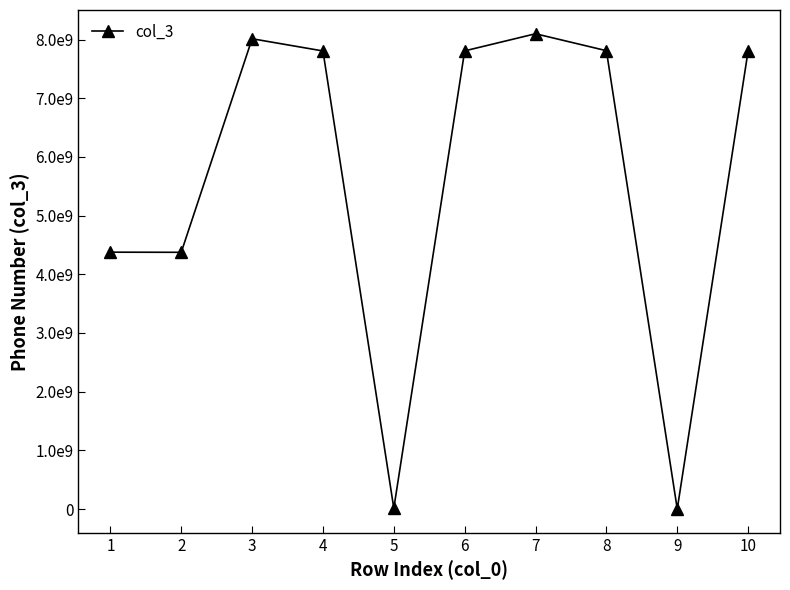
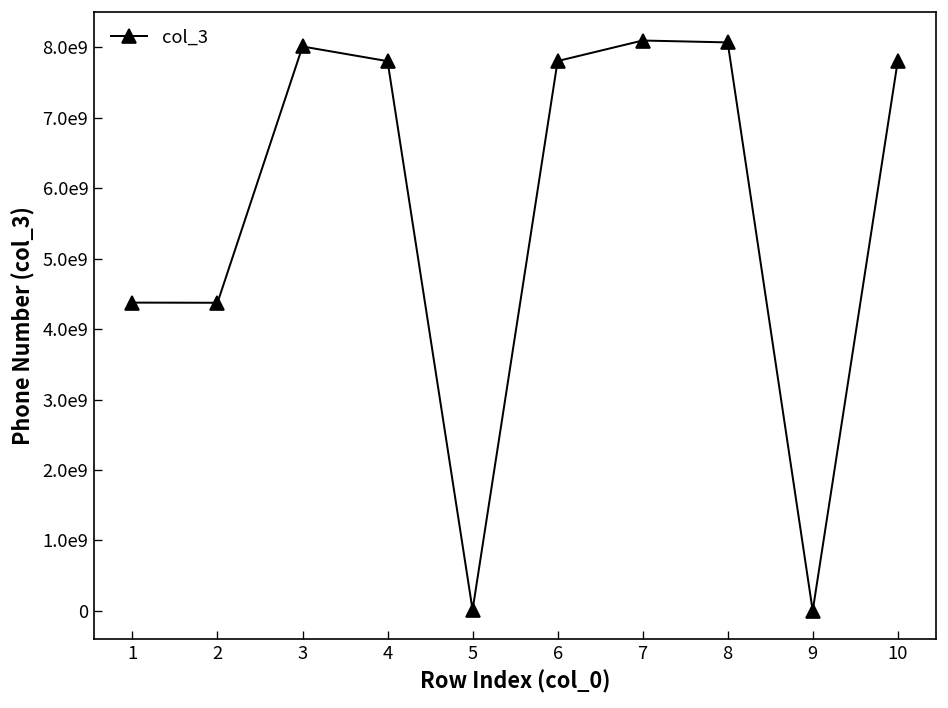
  {
    "1": 4400000000,
    "2": 4400000000,
    "3": 8000000000,
    "4": 7800000000,
    "5": 0,
    "6": 7800000000,
    "7": 8100000000,
-   "8": 7800000000,
+   "8": 8100000000,
    "9": 0,
    "10": 7800000000
  }
